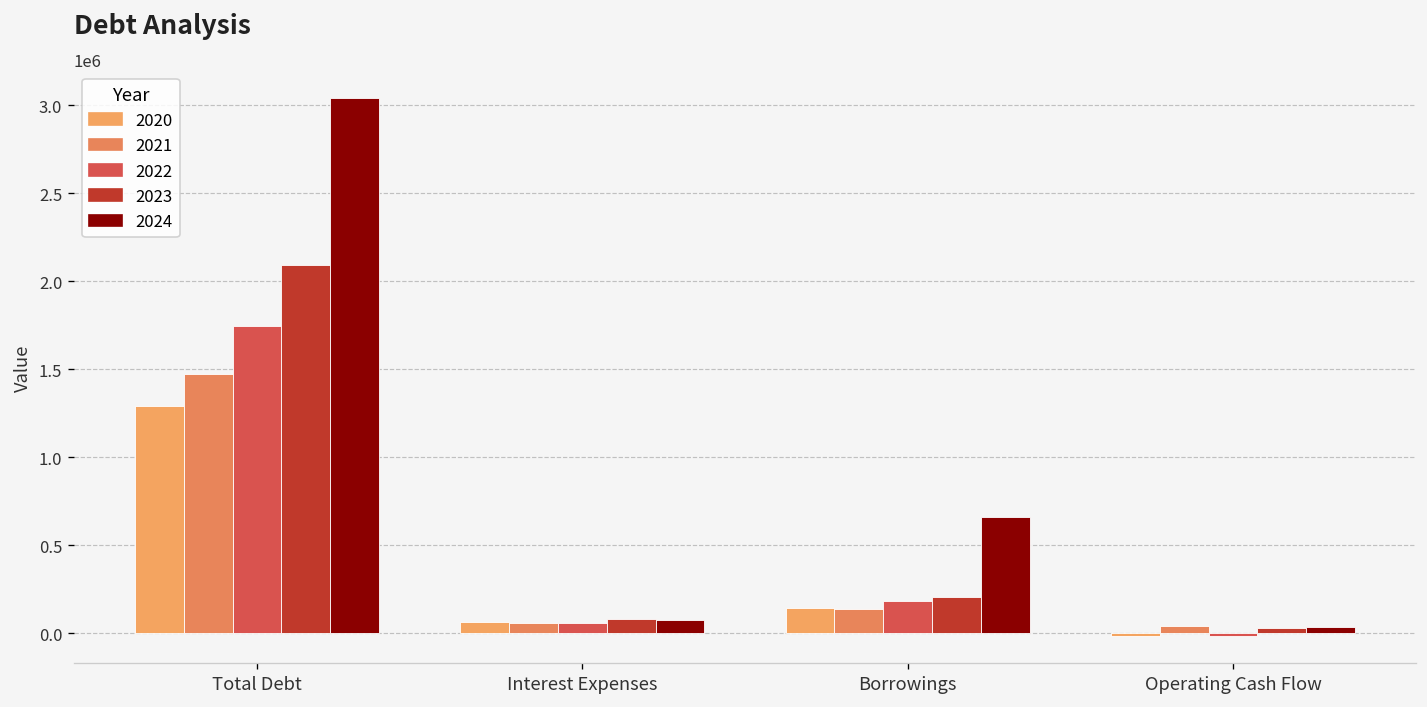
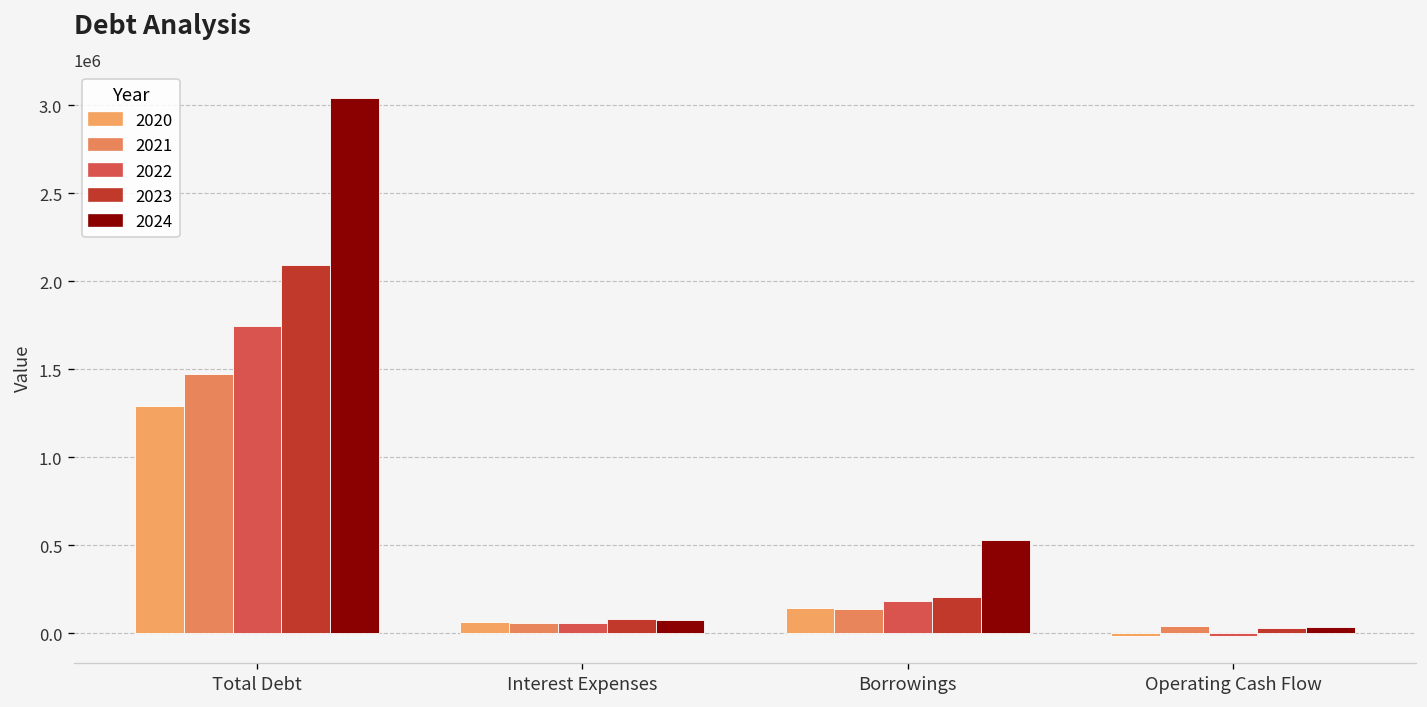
  {
    "2024": {
      "Total Debt": 3040000,
      "Interest Expenses": 70000,
-     "Borrowings": 660000,
+     "Borrowings": 530000,
      "Operating Cash Flow": 40000
    }
  }
